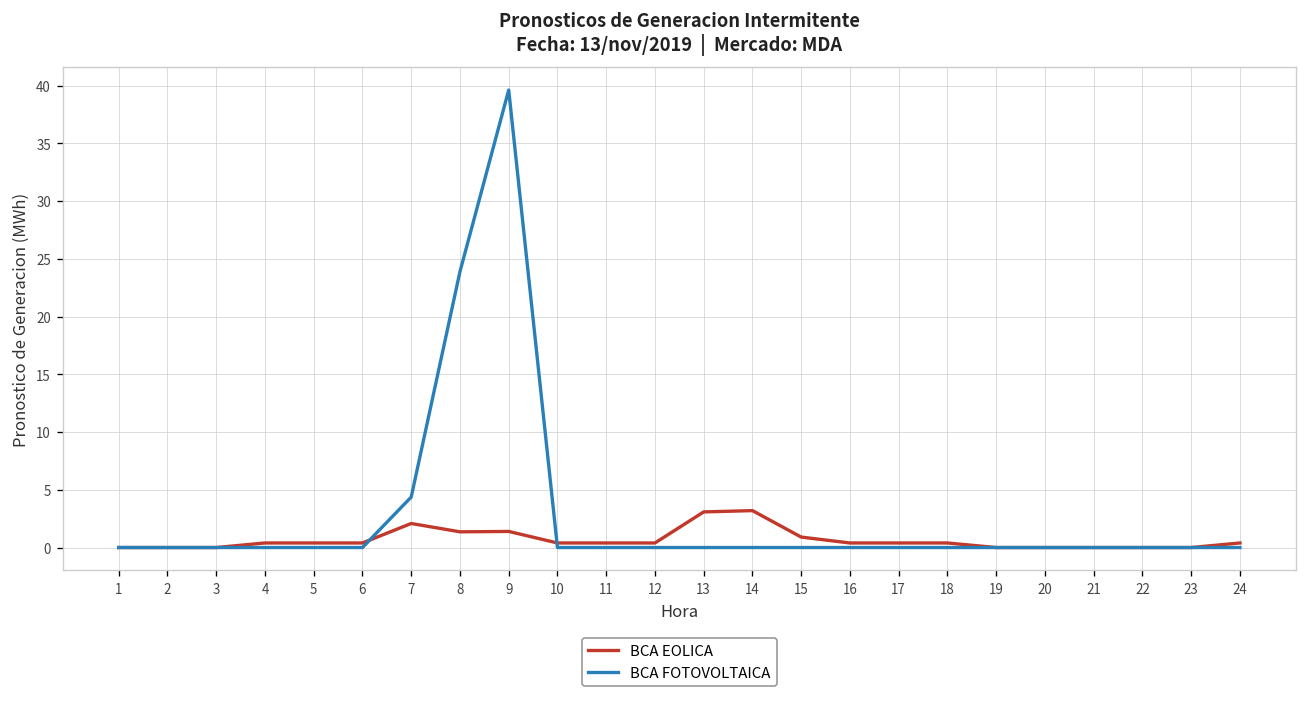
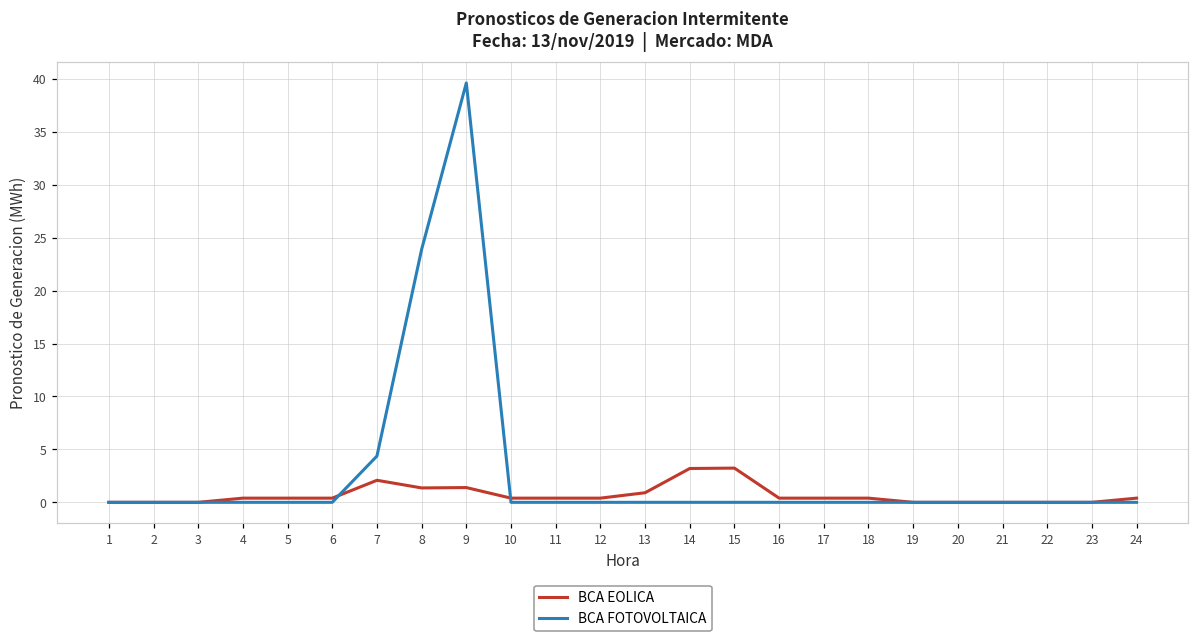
  {
    "BCA EOLICA": {
      "4": 0,
      "5": 0,
      "6": 0,
      "7": 2,
      "8": 1,
      "9": 1,
      "10": 0,
      "11": 0,
      "12": 0,
-     "13": 3,
+     "13": 1,
      "14": 3,
-     "15": 1,
+     "15": 3,
      "16": 0,
      "17": 0,
      "18": 0,
      "24": 0
    },
    "BCA FOTOVOLTAICA": {
      "4": 0,
      "5": 0,
      "6": 0,
      "7": 4,
      "8": 24,
      "9": 40,
      "10": 0,
      "11": 0,
      "12": 0,
      "13": 0,
      "14": 0,
      "15": 0,
      "16": 0,
      "17": 0,
      "18": 0,
      "24": 0
    }
  }
